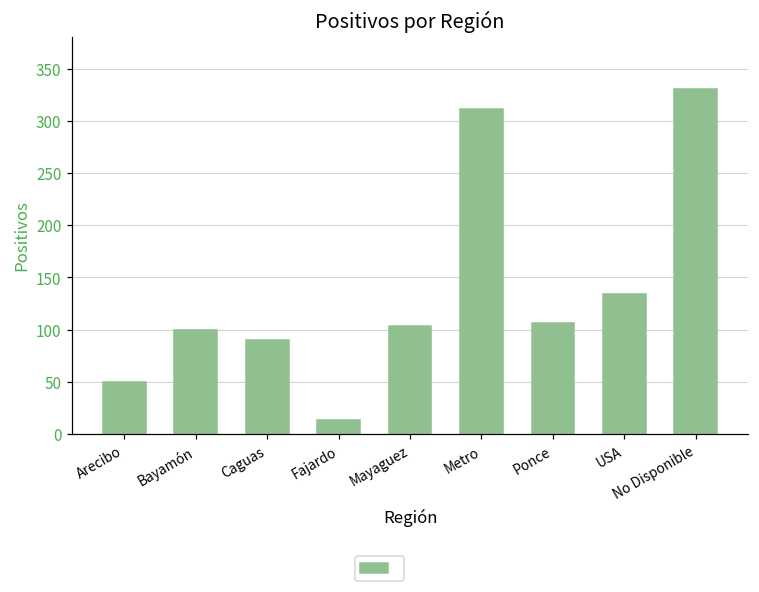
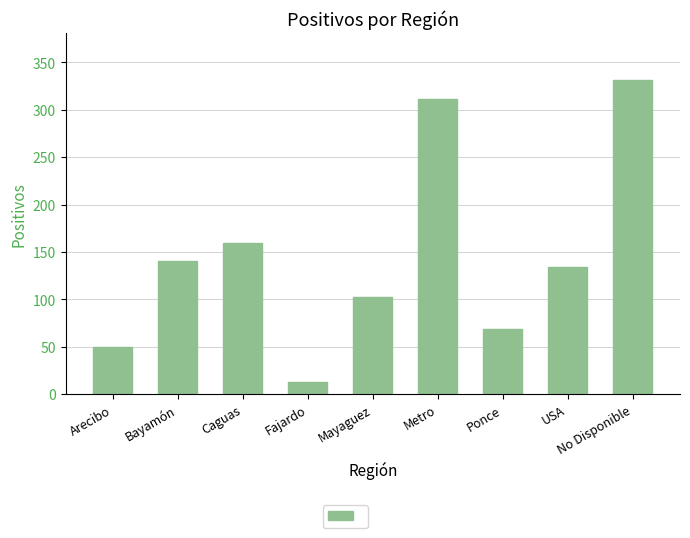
  {
    "Arecibo": 50,
-   "Bayamón": 100,
-   "Caguas": 90,
+   "Bayamón": 140,
+   "Caguas": 160,
    "Fajardo": 10,
    "Mayaguez": 100,
    "Metro": 310,
-   "Ponce": 110,
+   "Ponce": 70,
    "USA": 130,
    "No Disponible": 330
  }
